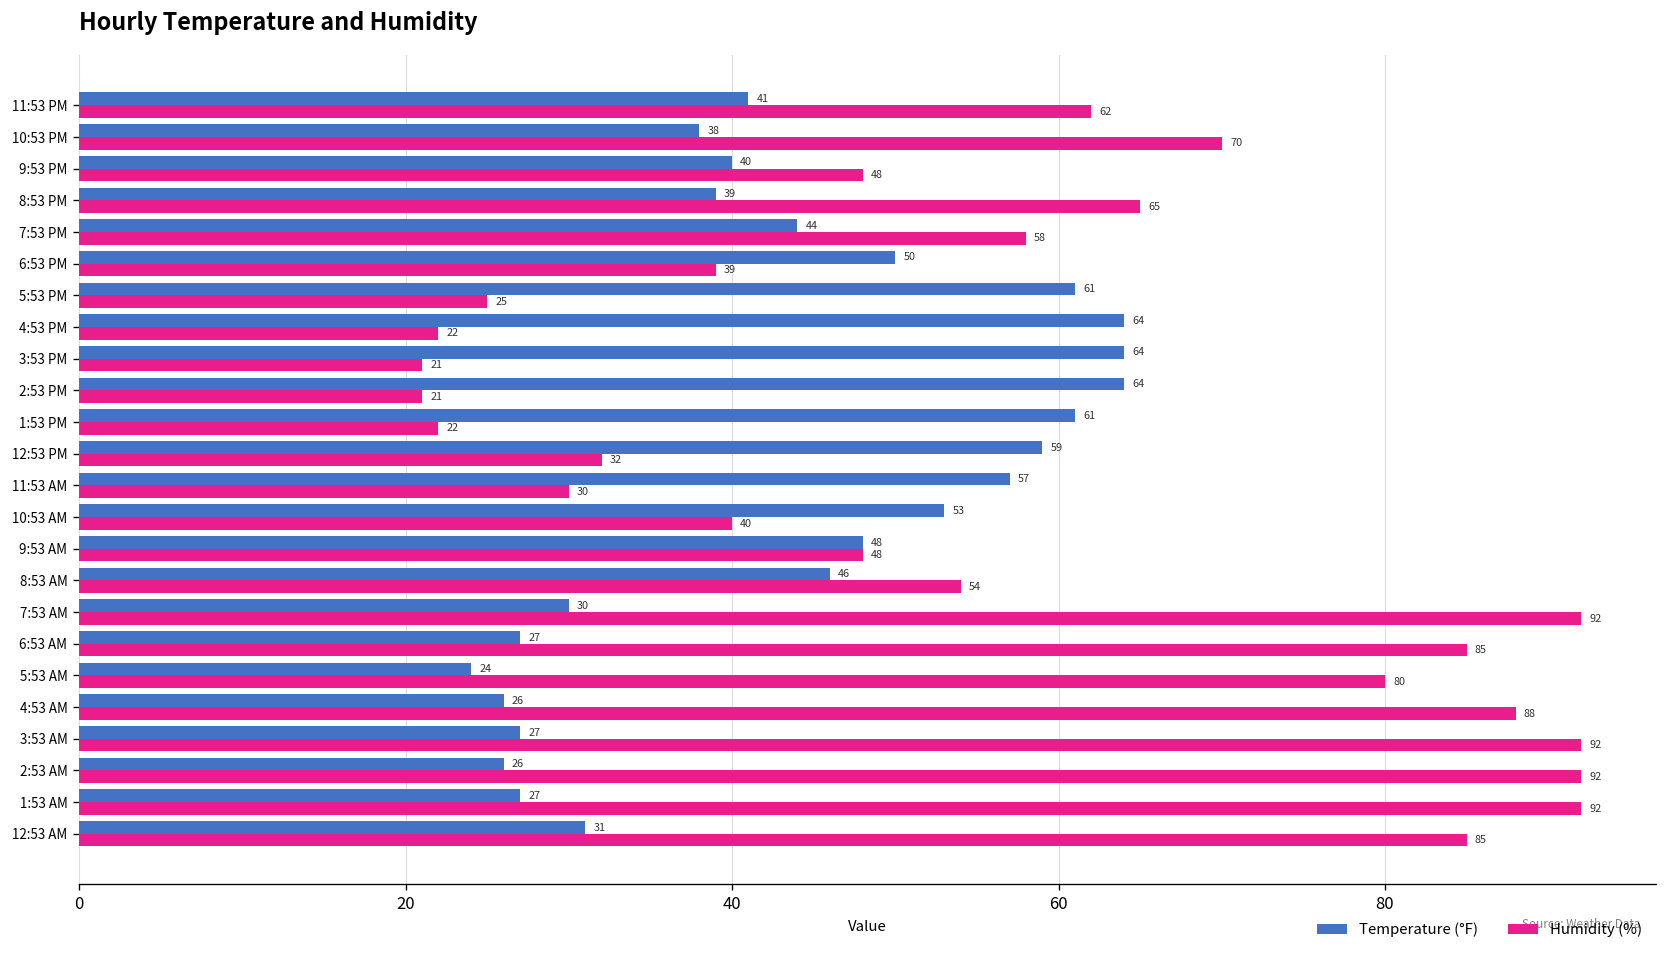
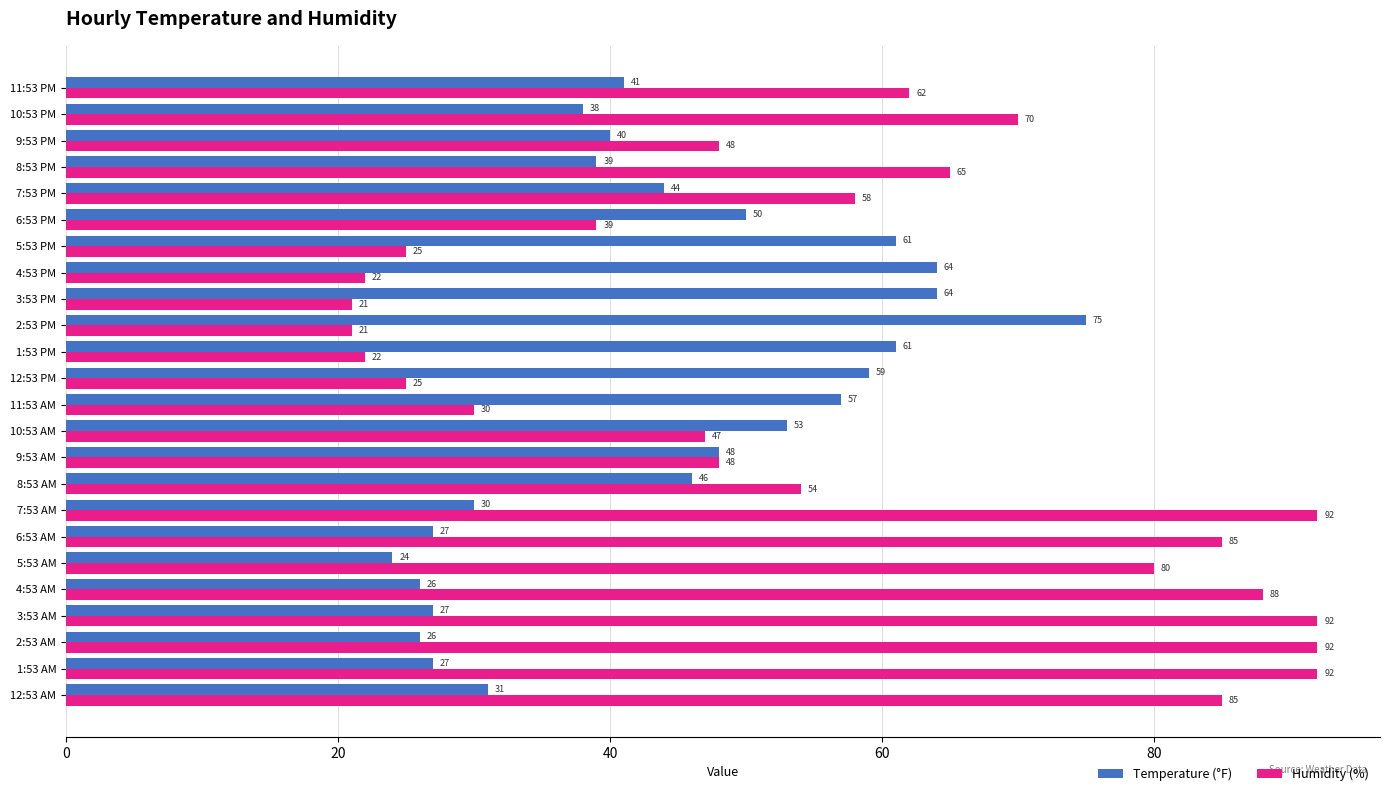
  {
    "Temperature (°F)": {
      "11:53 PM": 41,
      "10:53 PM": 38,
      "9:53 PM": 40,
      "8:53 PM": 39,
      "7:53 PM": 44,
      "6:53 PM": 50,
      "5:53 PM": 61,
      "4:53 PM": 64,
      "3:53 PM": 64,
-     "2:53 PM": 64,
+     "2:53 PM": 75,
      "1:53 PM": 61,
      "12:53 PM": 59,
      "11:53 AM": 57,
      "10:53 AM": 53,
      "9:53 AM": 48,
      "8:53 AM": 46,
      "7:53 AM": 30,
      "6:53 AM": 27,
      "5:53 AM": 24,
      "4:53 AM": 26,
      "3:53 AM": 27,
      "2:53 AM": 26,
      "1:53 AM": 27,
      "12:53 AM": 31
    },
    "Humidity (%)": {
      "11:53 PM": 62,
      "10:53 PM": 70,
      "9:53 PM": 48,
      "8:53 PM": 65,
      "7:53 PM": 58,
      "6:53 PM": 39,
      "5:53 PM": 25,
      "4:53 PM": 22,
      "3:53 PM": 21,
      "2:53 PM": 21,
      "1:53 PM": 22,
-     "12:53 PM": 32,
+     "12:53 PM": 25,
      "11:53 AM": 30,
-     "10:53 AM": 40,
+     "10:53 AM": 47,
      "9:53 AM": 48,
      "8:53 AM": 54,
      "7:53 AM": 92,
      "6:53 AM": 85,
      "5:53 AM": 80,
      "4:53 AM": 88,
      "3:53 AM": 92,
      "2:53 AM": 92,
      "1:53 AM": 92,
      "12:53 AM": 85
    }
  }
